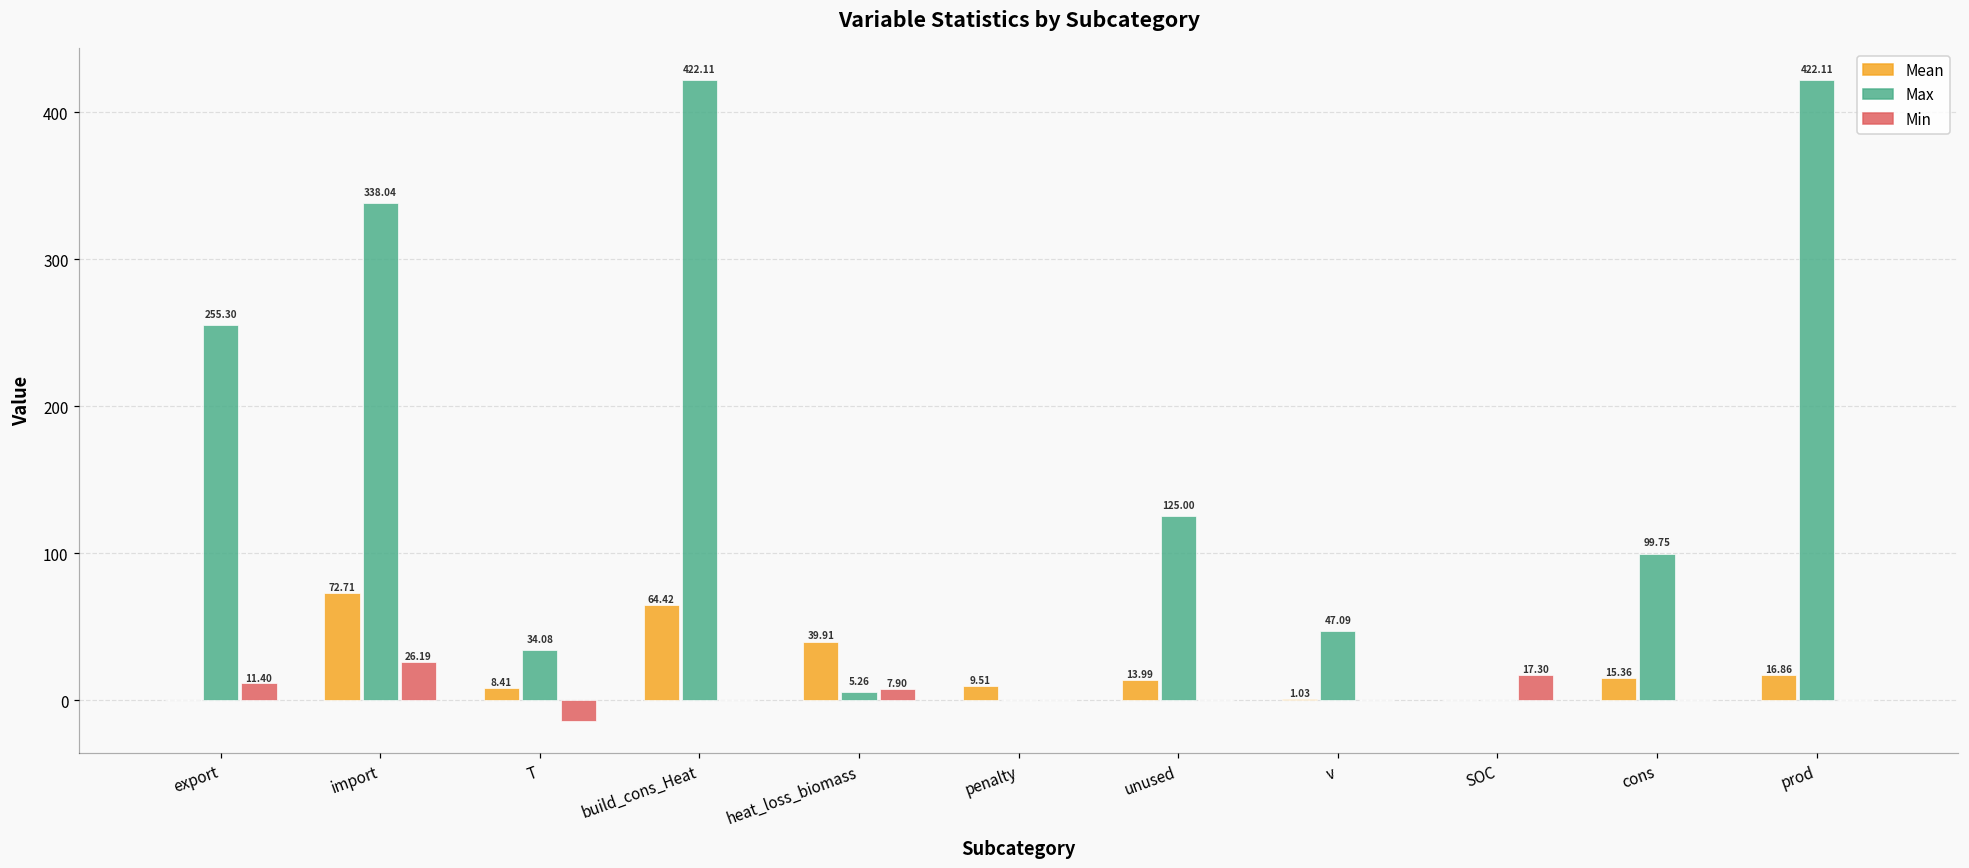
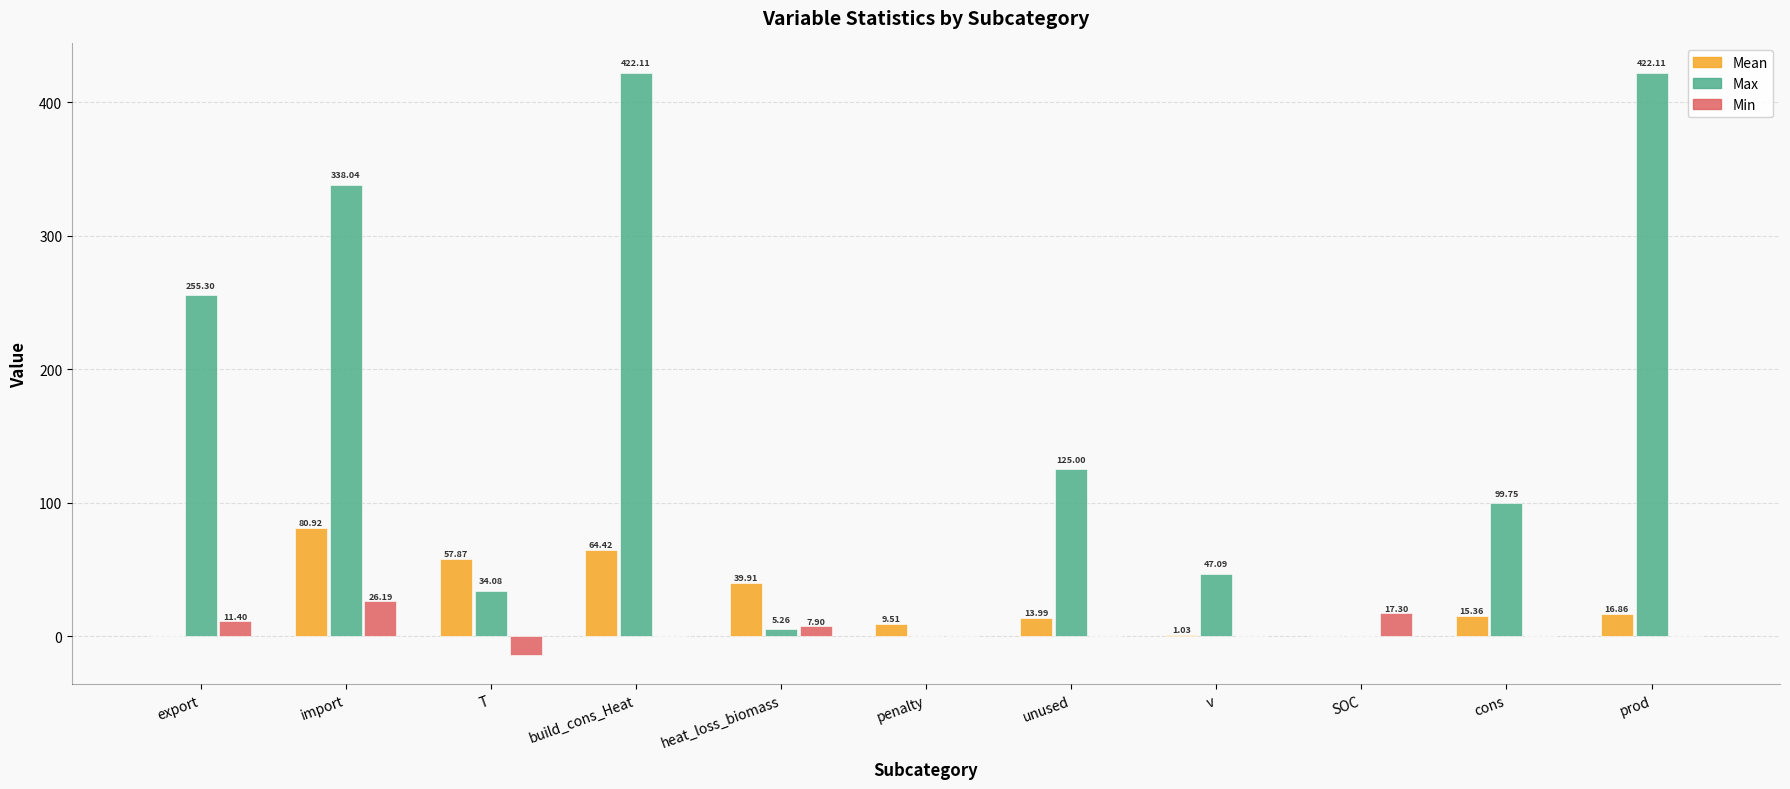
  {
    "Mean": {
-     "import": 72.71,
-     "T": 8.41,
+     "import": 80.92,
+     "T": 57.87,
      "build_cons_Heat": 64.42,
      "heat_loss_biomass": 39.91,
      "penalty": 9.51,
      "unused": 13.99,
      "v": 1.03,
      "cons": 15.36,
      "prod": 16.86
    },
    "Max": {
      "export": 255.30,
      "import": 338.04,
      "T": 34.08,
      "build_cons_Heat": 422.11,
      "heat_loss_biomass": 5.26,
      "unused": 125.00,
      "v": 47.09,
      "cons": 99.75,
      "prod": 422.11
    },
    "Min": {
      "export": 11.40,
      "import": 26.19,
      "heat_loss_biomass": 7.90,
      "SOC": 17.30
    }
  }
